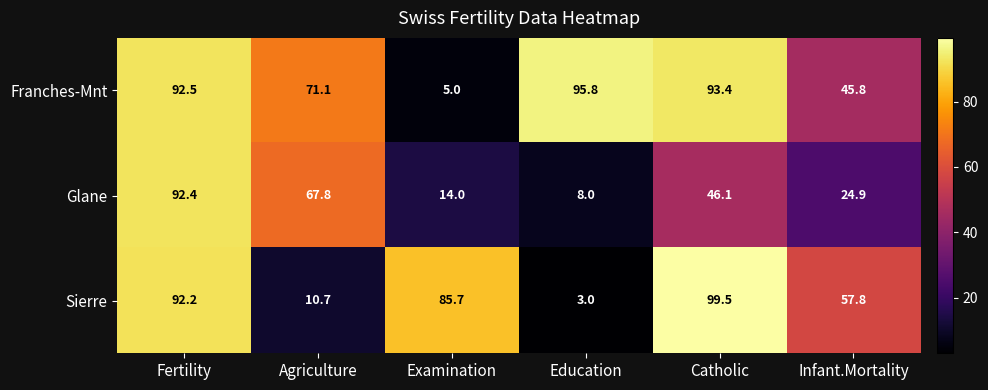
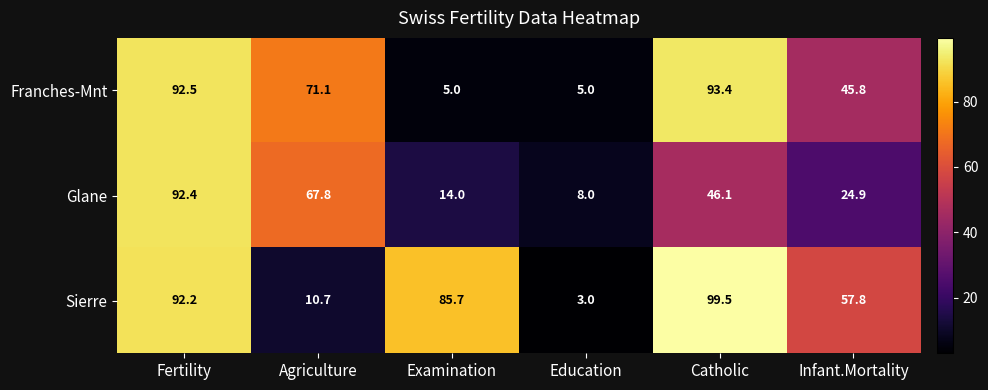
  {
    "Franches-Mnt": {
      "Fertility": 92.5,
      "Agriculture": 71.1,
      "Examination": 5.0,
-     "Education": 95.8,
+     "Education": 5.0,
      "Catholic": 93.4,
      "Infant.Mortality": 45.8
    },
    "Glane": {
      "Fertility": 92.4,
      "Agriculture": 67.8,
      "Examination": 14.0,
      "Education": 8.0,
      "Catholic": 46.1,
      "Infant.Mortality": 24.9
    },
    "Sierre": {
      "Fertility": 92.2,
      "Agriculture": 10.7,
      "Examination": 85.7,
      "Education": 3.0,
      "Catholic": 99.5,
      "Infant.Mortality": 57.8
    }
  }
